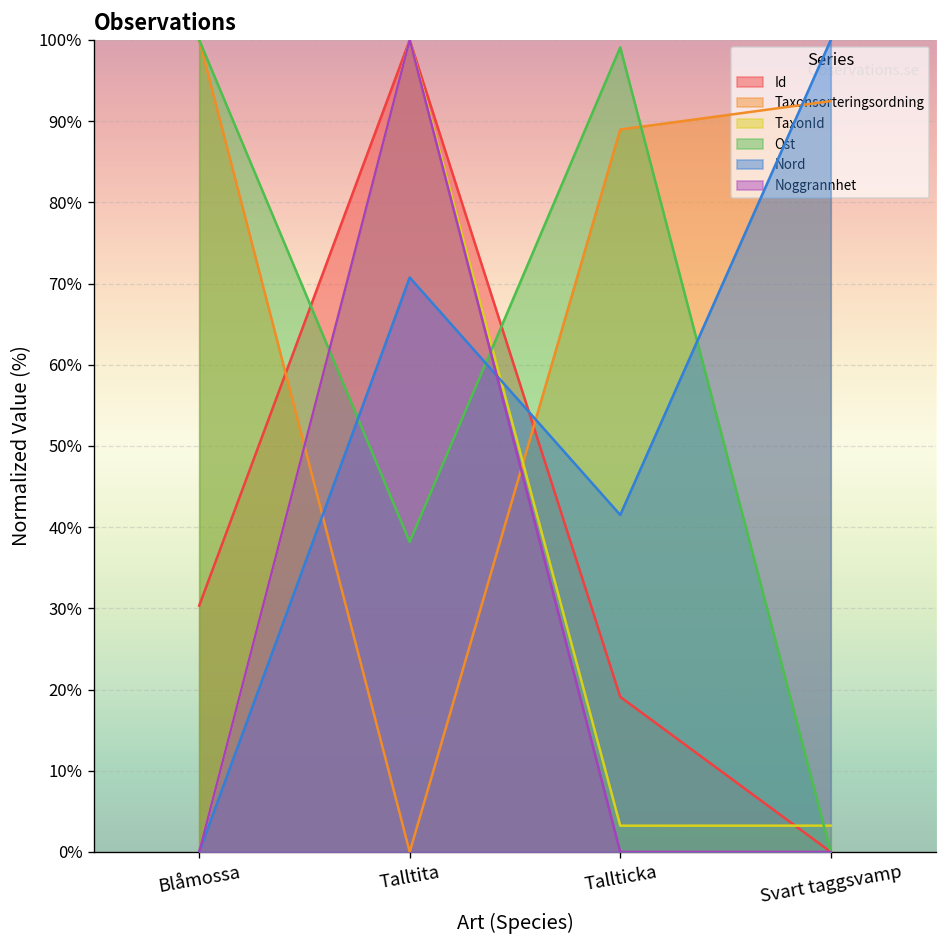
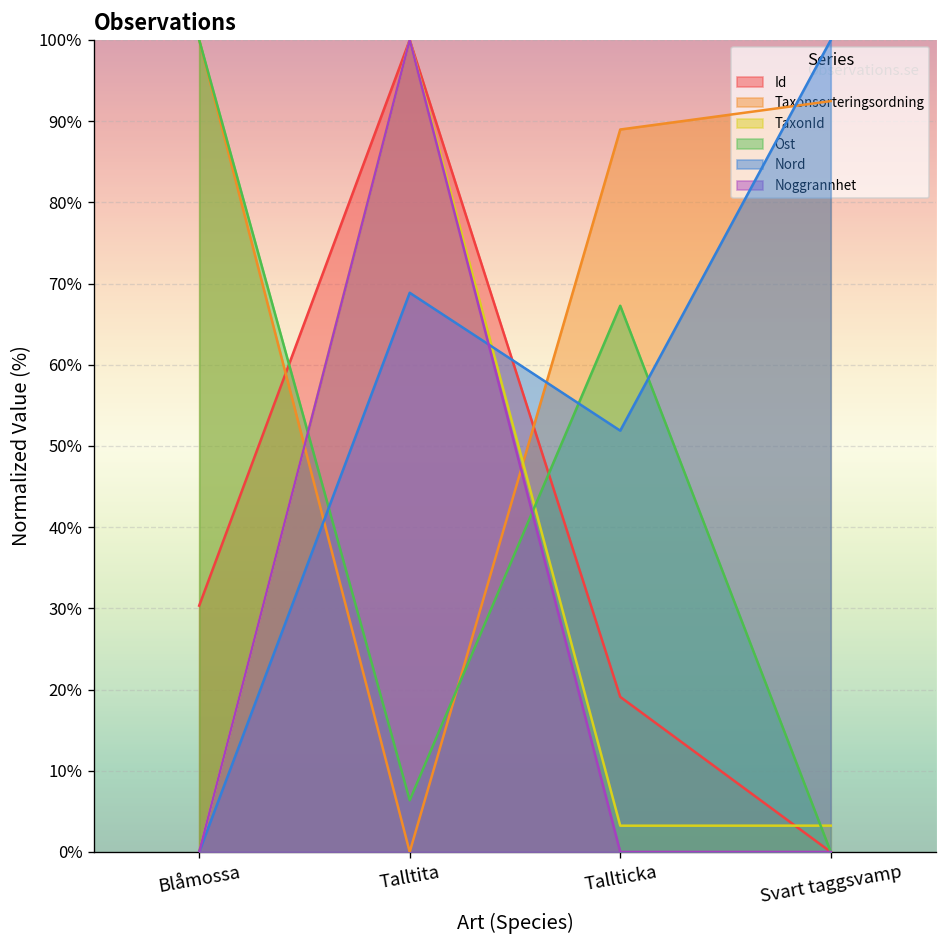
  {
    "Ost": {
-     "Talltita": "38%",
-     "Tallticka": "99%"
+     "Talltita": "6%",
+     "Tallticka": "67%"
    },
    "Nord": {
-     "Talltita": "71%",
-     "Tallticka": "42%",
+     "Talltita": "69%",
+     "Tallticka": "52%",
      "Svart taggsvamp": "100%"
    },
    "Noggrannhet": {
      "Tallticka": "0%"
    }
  }
